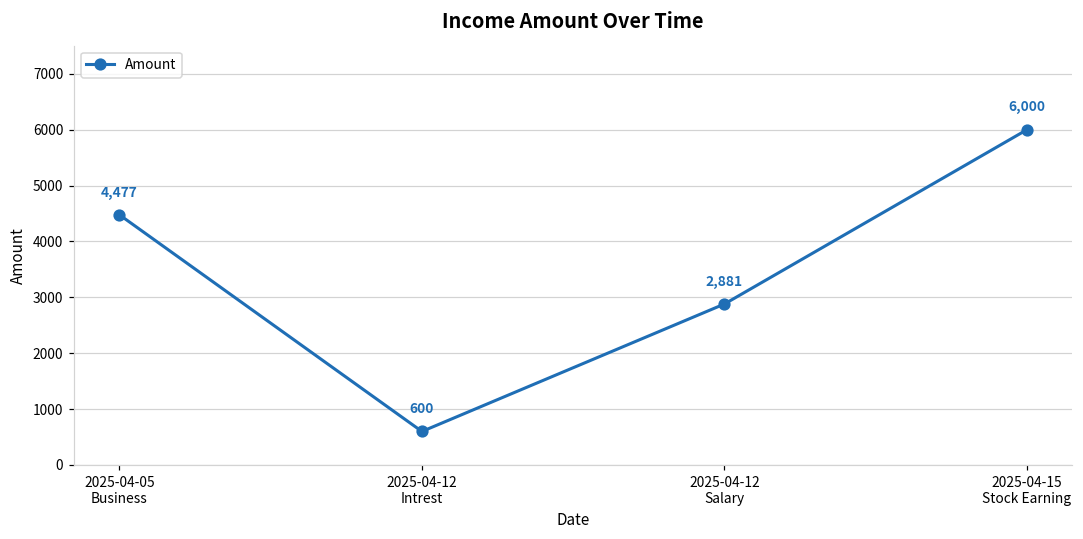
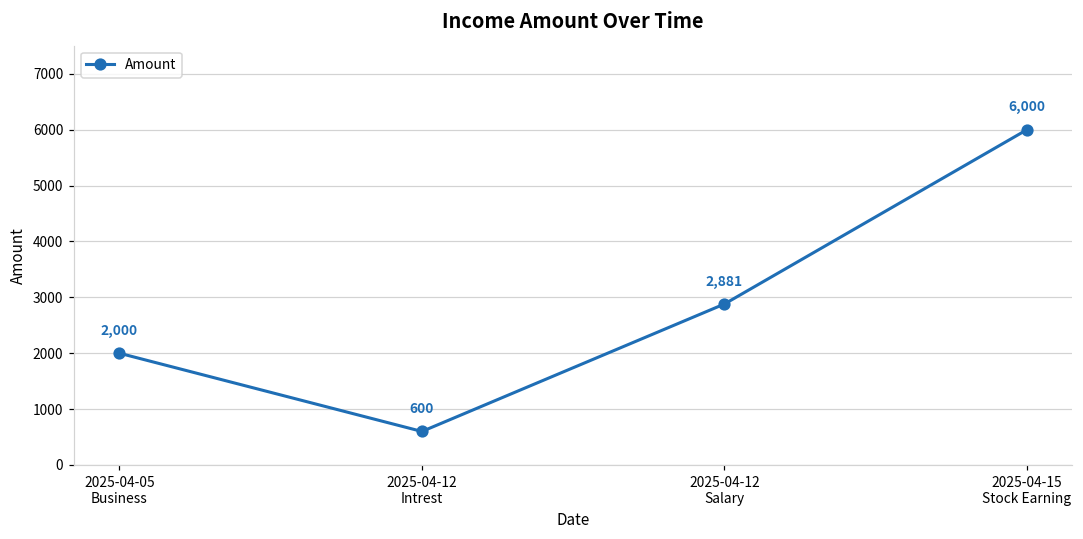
  {
-   "2025-04-05 Business": "4,477",
+   "2025-04-05 Business": "2,000",
    "2025-04-12 Intrest": "600",
    "2025-04-12 Salary": "2,881",
    "2025-04-15 Stock Earning": "6,000"
  }
